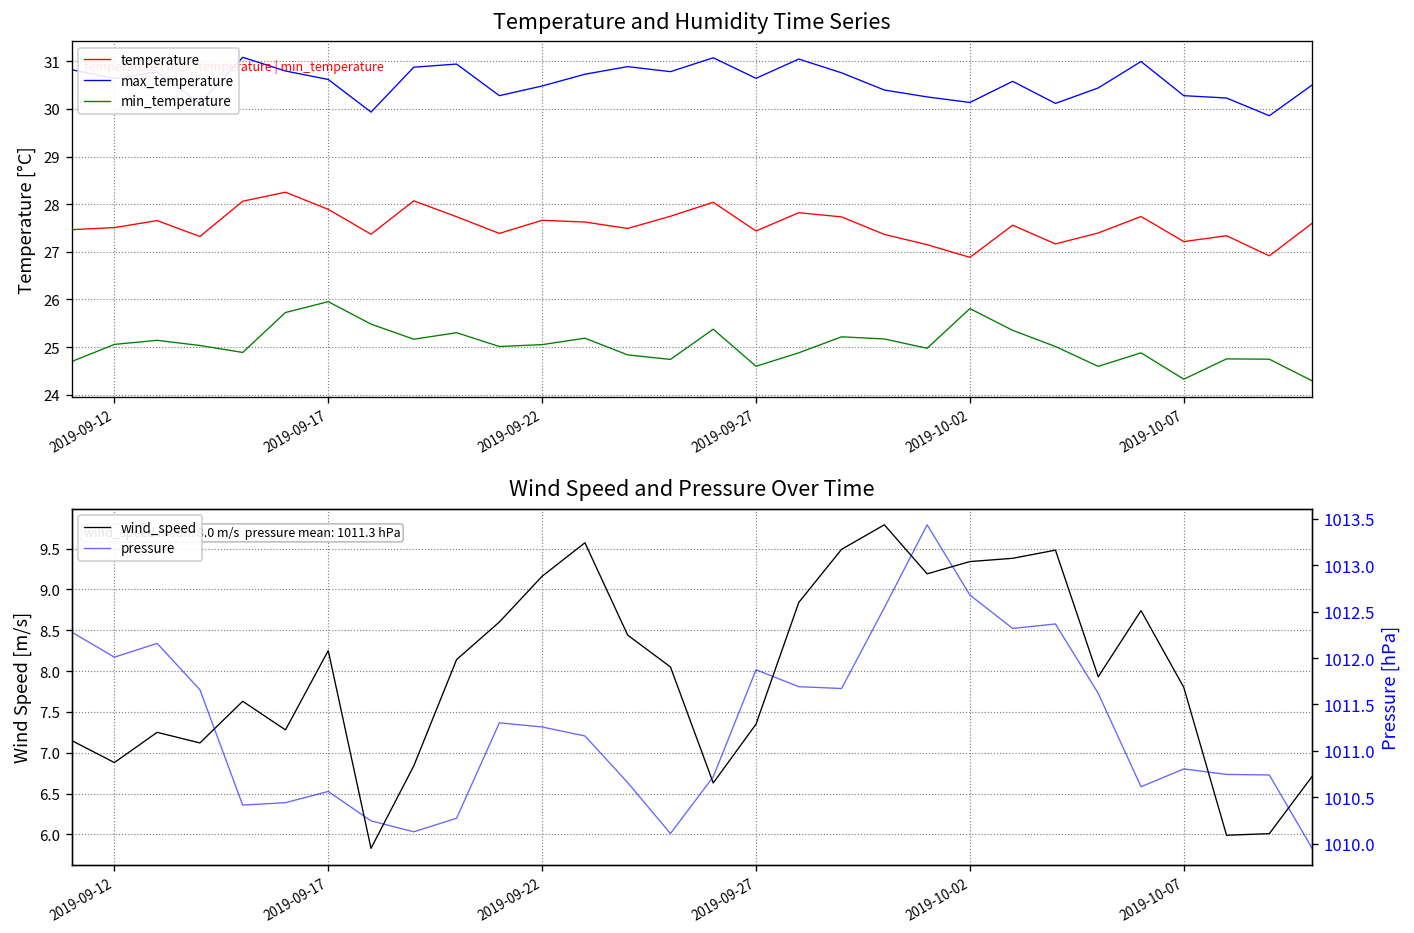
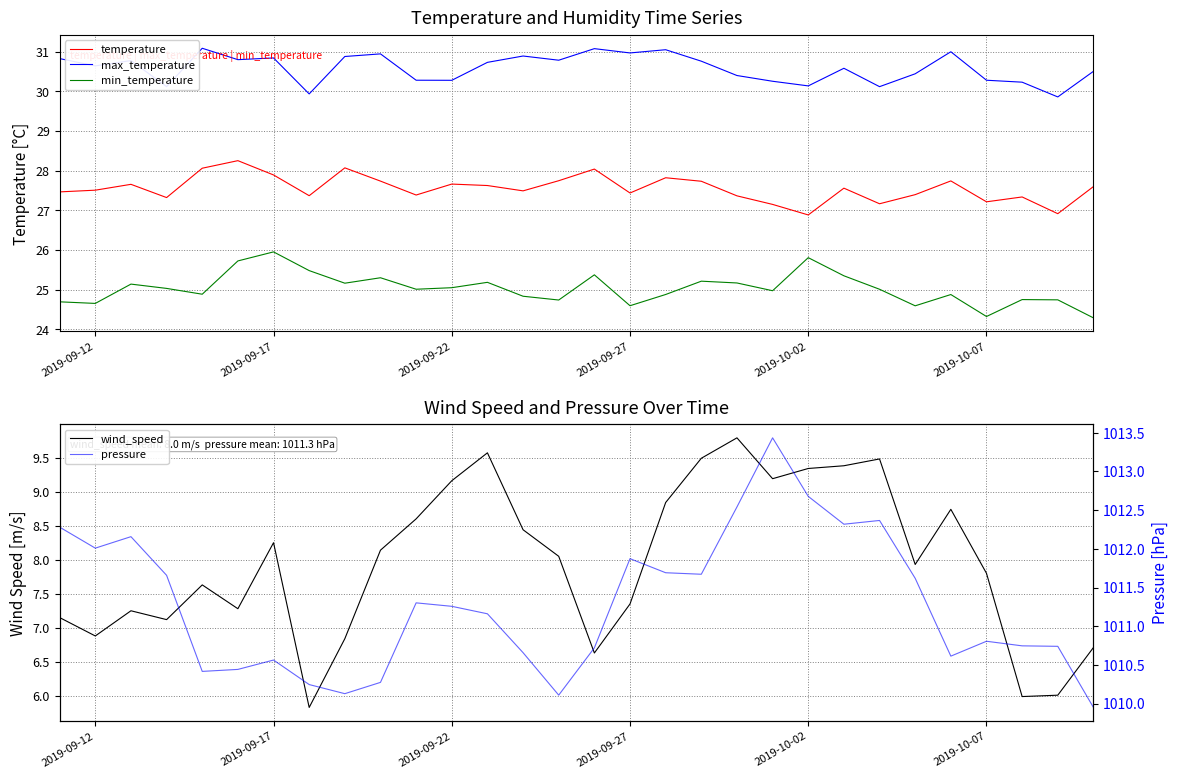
  {
    "Temperature and Humidity Time Series": {
      "temperature": {
        "2019-09-12": 27.5,
        "2019-09-17": 27.9,
        "2019-09-22": 27.7,
        "2019-09-27": 27.4,
        "2019-10-02": 26.9,
        "2019-10-07": 27.2
      },
      "max_temperature": {
-       "2019-09-17": 30.6,
-       "2019-09-22": 30.5,
-       "2019-09-27": 30.6,
+       "2019-09-17": 30.8,
+       "2019-09-22": 30.3,
+       "2019-09-27": 31.0,
        "2019-10-02": 30.1,
        "2019-10-07": 30.3
      },
      "min_temperature": {
-       "2019-09-12": 25.1,
+       "2019-09-12": 24.7,
        "2019-09-17": 26.0,
        "2019-09-22": 25.0,
        "2019-09-27": 24.6,
        "2019-10-02": 25.8,
        "2019-10-07": 24.3
      }
    }
  }
